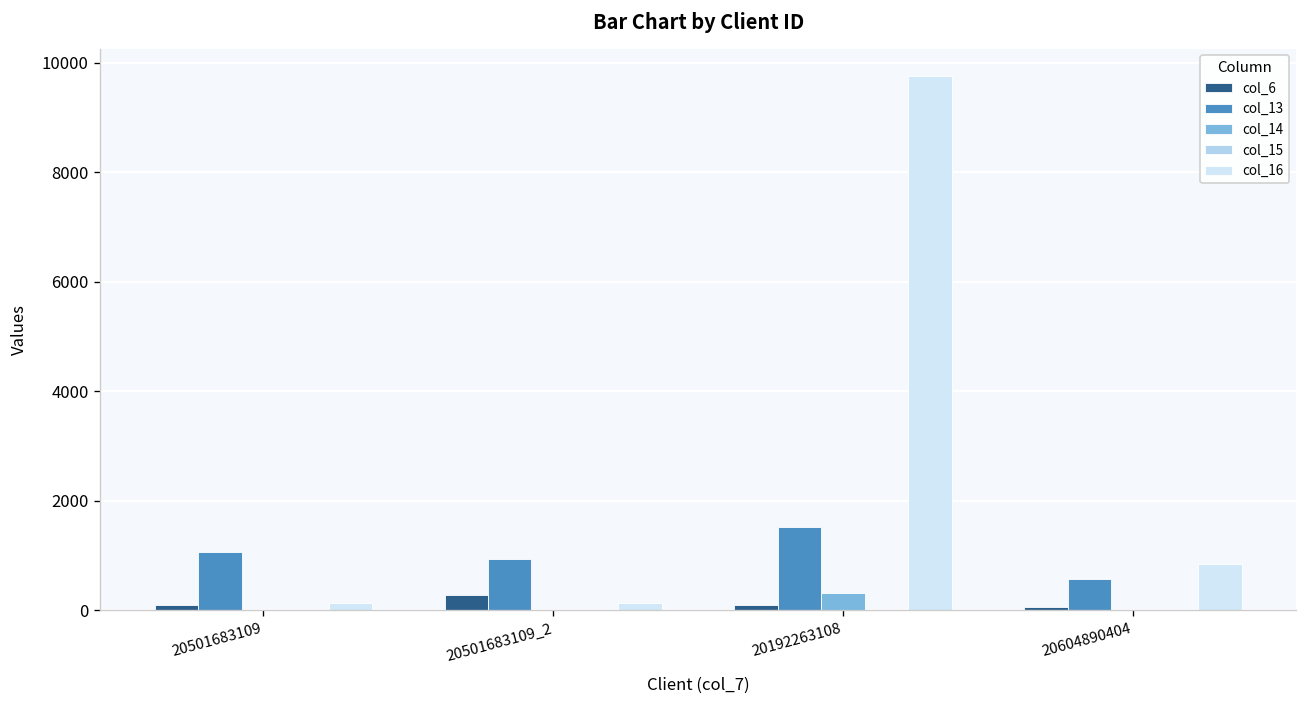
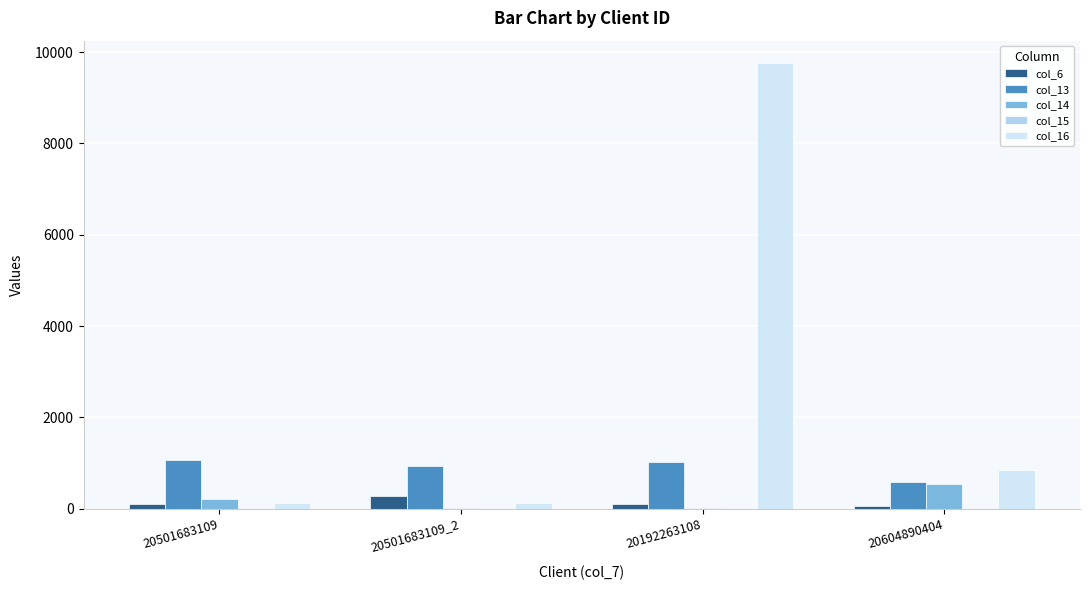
  {
    "col_6": {
      "20501683109": 100,
      "20501683109_2": 300,
      "20192263108": 100,
      "20604890404": 100
    },
    "col_13": {
      "20501683109": 1100,
      "20501683109_2": 900,
-     "20192263108": 1500,
+     "20192263108": 1000,
      "20604890404": 600
    },
    "col_14": {
-     "20501683109": 0,
-     "20192263108": 300,
-     "20604890404": 0
+     "20501683109": 200,
+     "20192263108": 0,
+     "20604890404": 500
    }
  }
